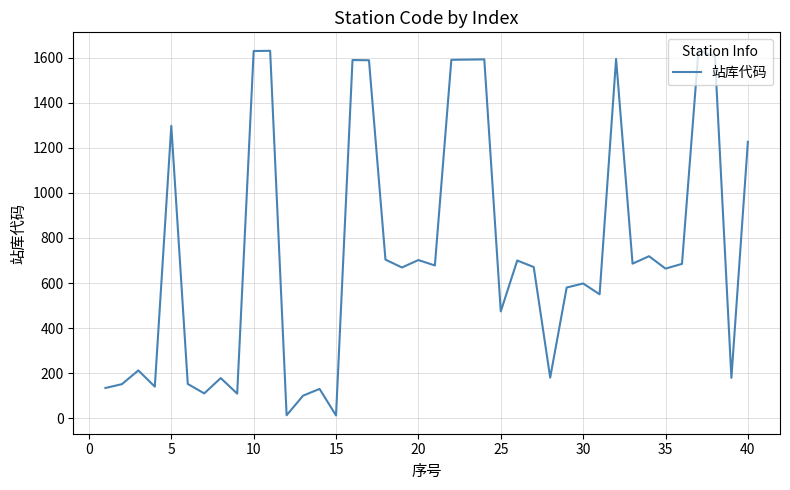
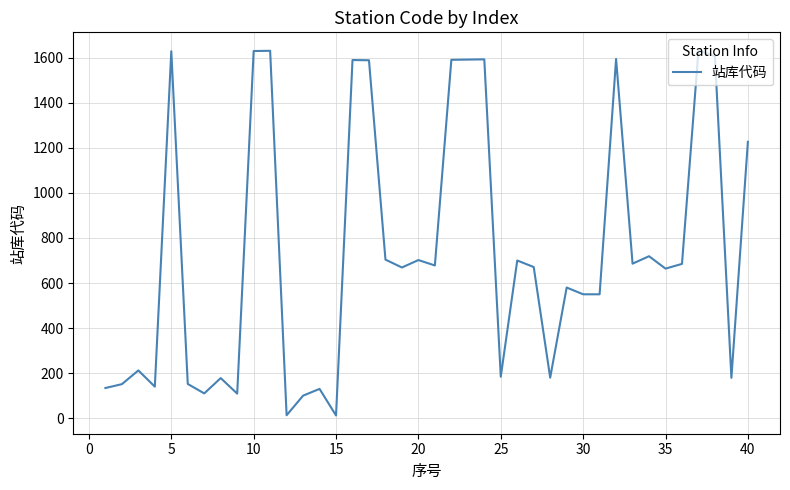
  {
-   "5": 1300,
+   "5": 1630,
    "10": 1630,
    "15": 10,
    "20": 700,
-   "25": 470,
-   "30": 600,
+   "25": 180,
+   "30": 550,
    "35": 660,
    "40": 1230
  }
